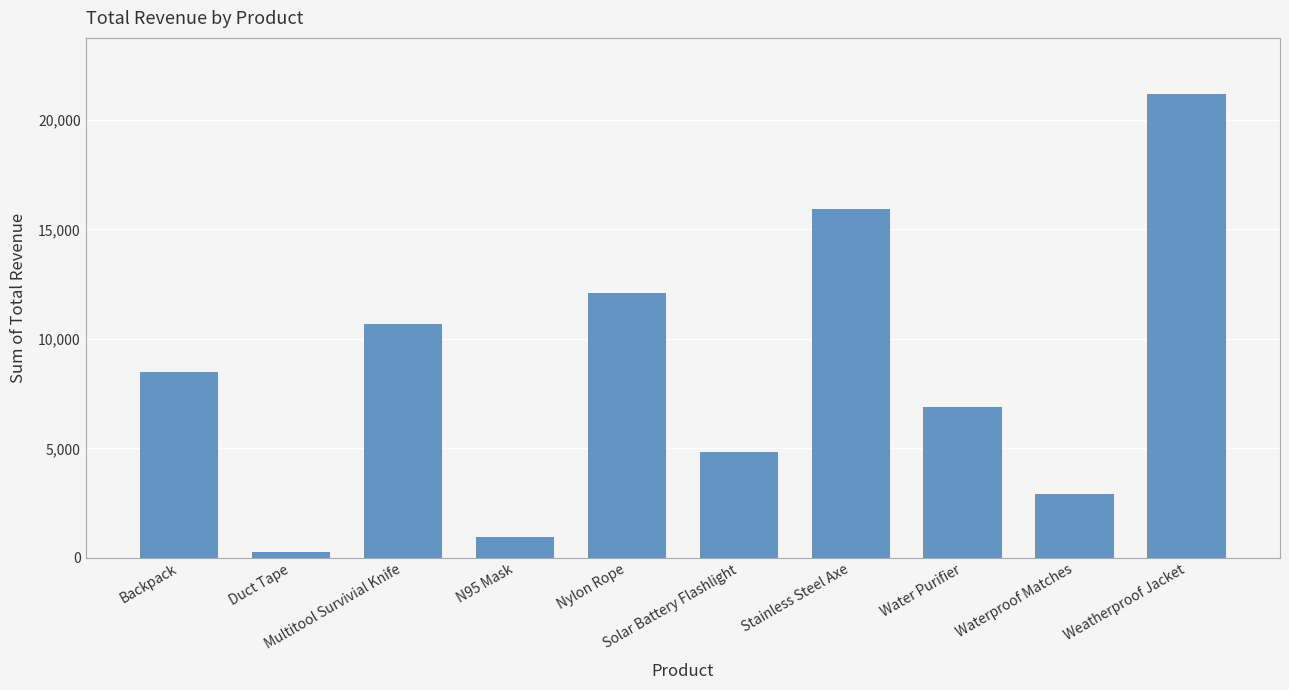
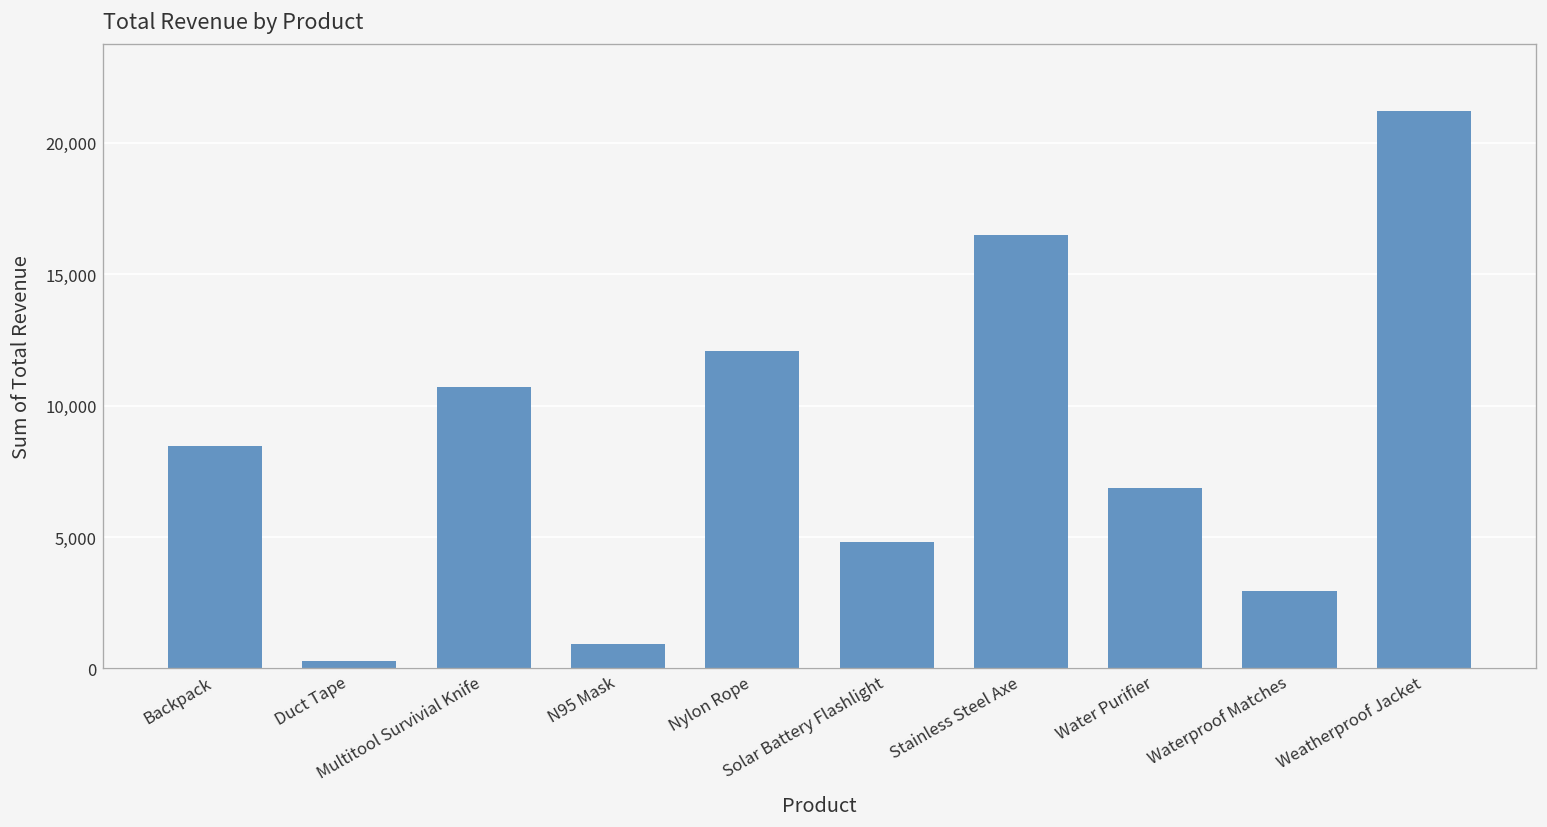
  {
    "Backpack": "8,500",
    "Duct Tape": "300",
    "Multitool Survivial Knife": "10,700",
    "N95 Mask": "900",
    "Nylon Rope": "12,100",
    "Solar Battery Flashlight": "4,800",
-   "Stainless Steel Axe": "15,900",
+   "Stainless Steel Axe": "16,500",
    "Water Purifier": "6,900",
    "Waterproof Matches": "2,900",
    "Weatherproof Jacket": "21,200"
  }
